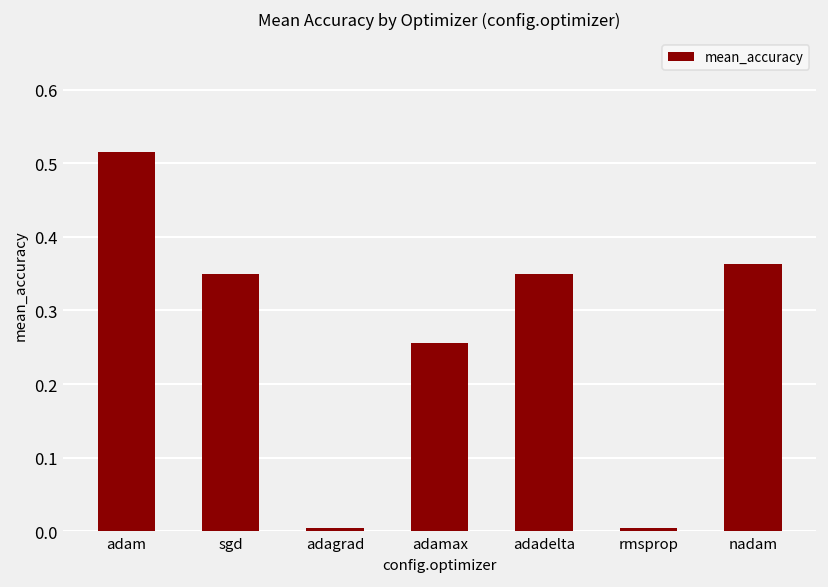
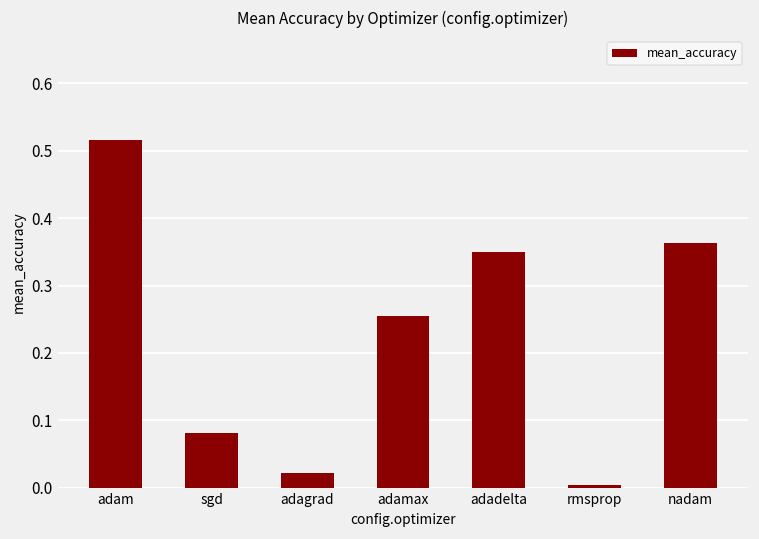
  {
    "adam": 0.52,
-   "sgd": 0.35,
-   "adagrad": 0.00,
+   "sgd": 0.08,
+   "adagrad": 0.02,
    "adamax": 0.26,
    "adadelta": 0.35,
    "nadam": 0.36
  }
